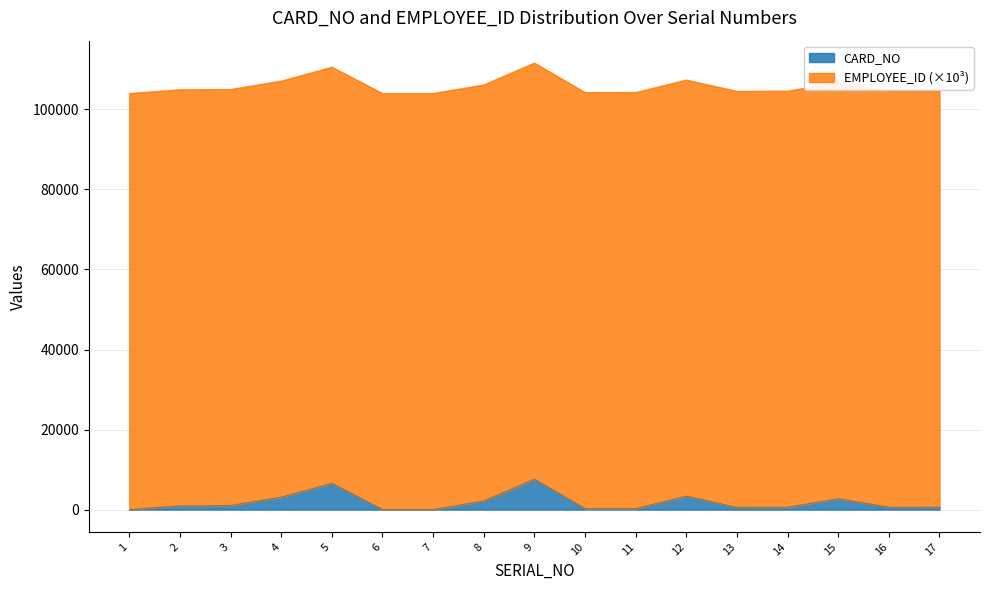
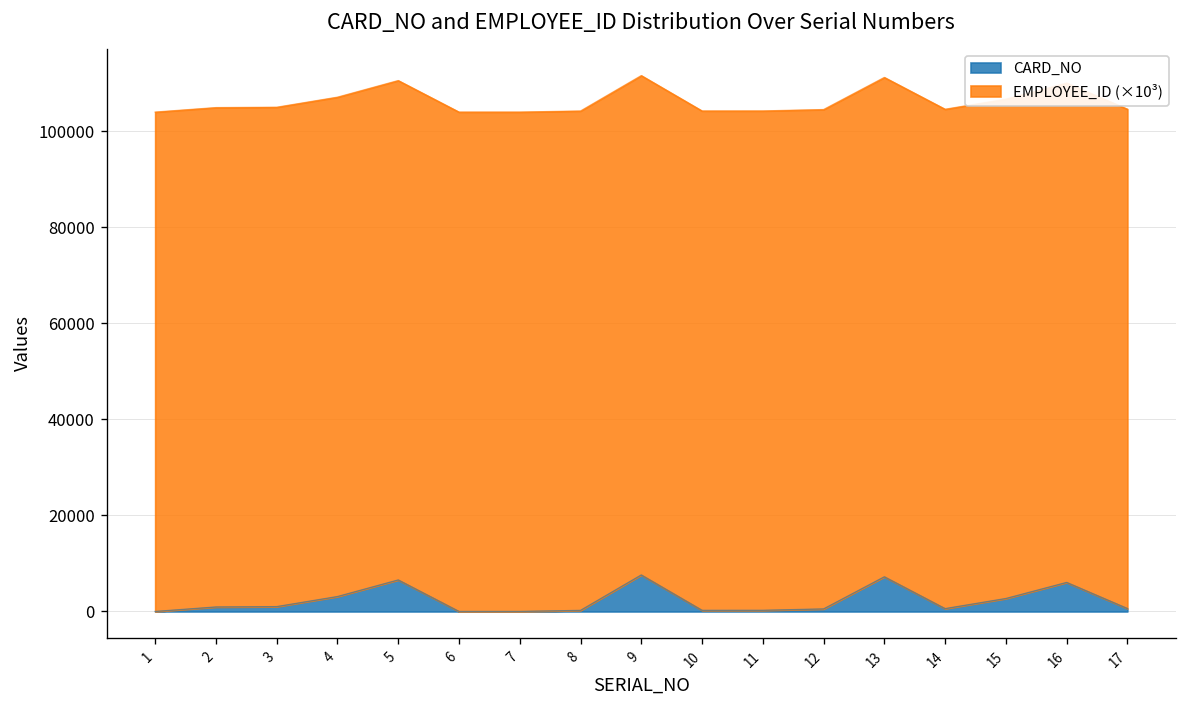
  {
    "CARD_NO": {
      "1": 0,
      "2": 1000,
      "3": 1000,
      "4": 3000,
      "5": 7000,
      "6": 0,
      "7": 0,
-     "8": 2000,
+     "8": 0,
      "9": 8000,
      "10": 0,
      "11": 0,
-     "12": 3000,
-     "13": 1000,
+     "12": 1000,
+     "13": 7000,
      "14": 1000,
      "15": 3000,
-     "16": 1000,
+     "16": 6000,
      "17": 1000
    },
    "EMPLOYEE_ID (×10³)": {
      "1": 104000,
      "2": 104000,
      "3": 104000,
      "4": 104000,
      "5": 104000,
      "6": 104000,
      "7": 104000,
      "8": 104000,
      "9": 104000,
      "10": 104000,
      "11": 104000,
      "12": 104000,
      "13": 104000,
      "14": 104000,
      "17": 104000
    }
  }
